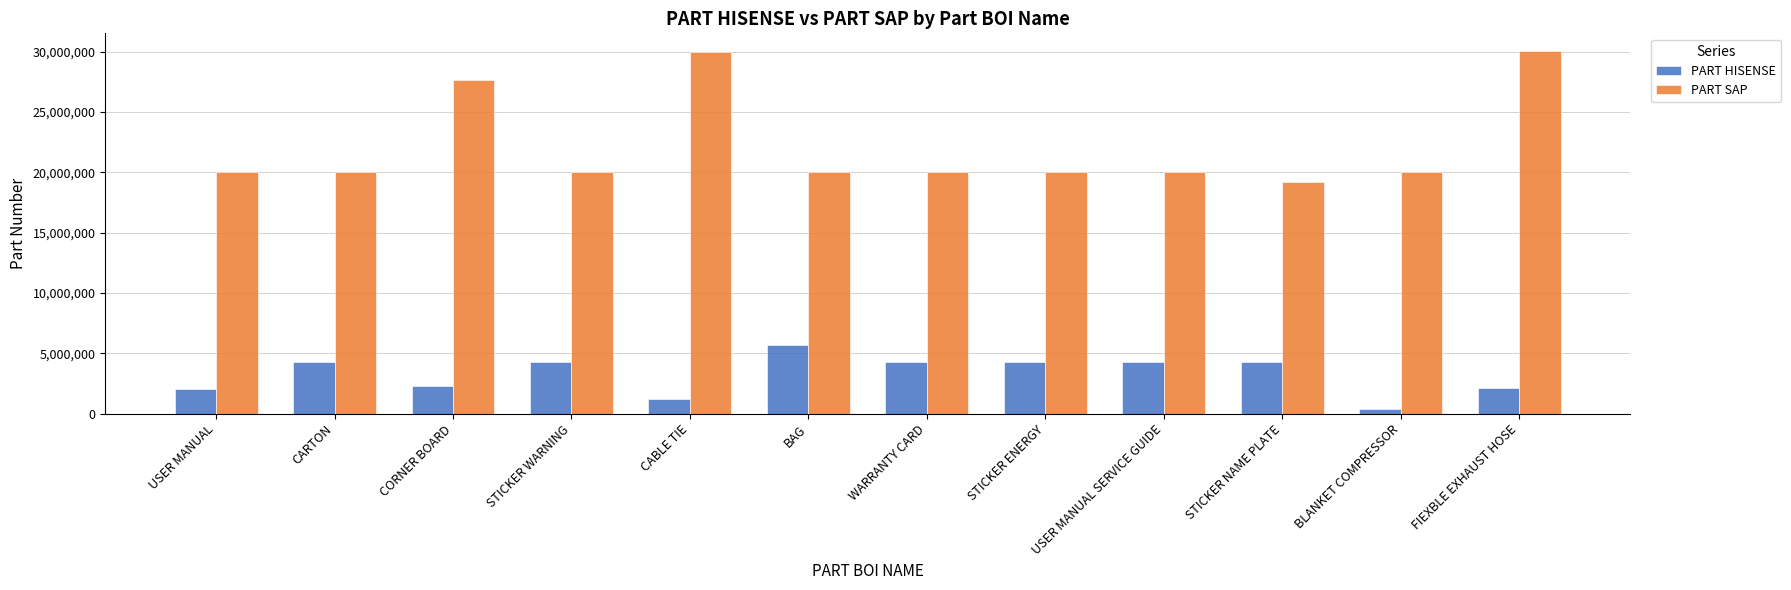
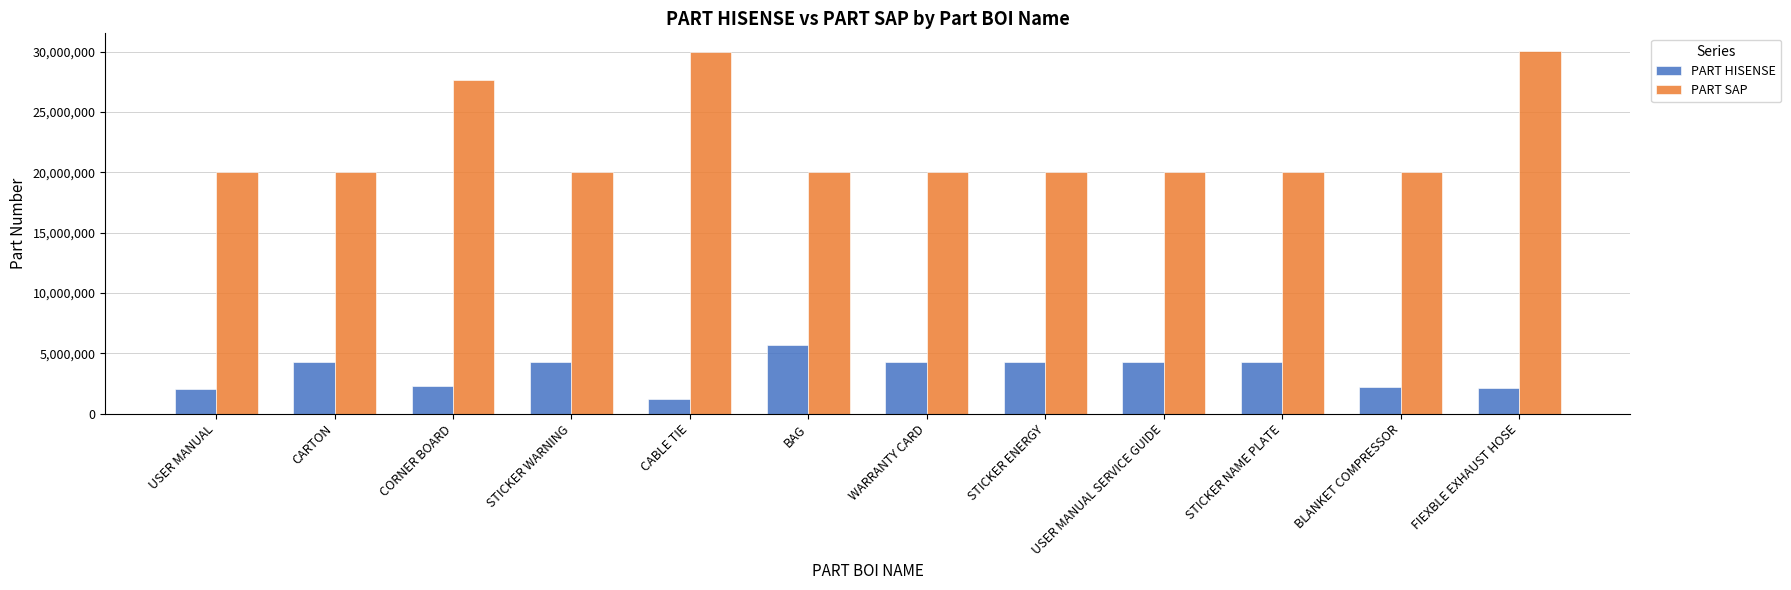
  {
    "PART HISENSE": {
      "USER MANUAL": "2,100,000",
      "CARTON": "4,300,000",
      "CORNER BOARD": "2,300,000",
      "STICKER WARNING": "4,300,000",
      "CABLE TIE": "1,200,000",
      "BAG": "5,700,000",
      "WARRANTY CARD": "4,300,000",
      "STICKER ENERGY": "4,300,000",
      "USER MANUAL SERVICE GUIDE": "4,300,000",
      "STICKER NAME PLATE": "4,300,000",
-     "BLANKET COMPRESSOR": "400,000",
+     "BLANKET COMPRESSOR": "2,200,000",
      "FIEXBLE EXHAUST HOSE": "2,100,000"
    },
    "PART SAP": {
      "USER MANUAL": "20,000,000",
      "CARTON": "20,000,000",
      "CORNER BOARD": "27,600,000",
      "STICKER WARNING": "20,000,000",
      "CABLE TIE": "30,000,000",
      "BAG": "20,000,000",
      "WARRANTY CARD": "20,000,000",
      "STICKER ENERGY": "20,000,000",
      "USER MANUAL SERVICE GUIDE": "20,000,000",
-     "STICKER NAME PLATE": "19,200,000",
+     "STICKER NAME PLATE": "20,000,000",
      "BLANKET COMPRESSOR": "20,000,000",
      "FIEXBLE EXHAUST HOSE": "30,000,000"
    }
  }
